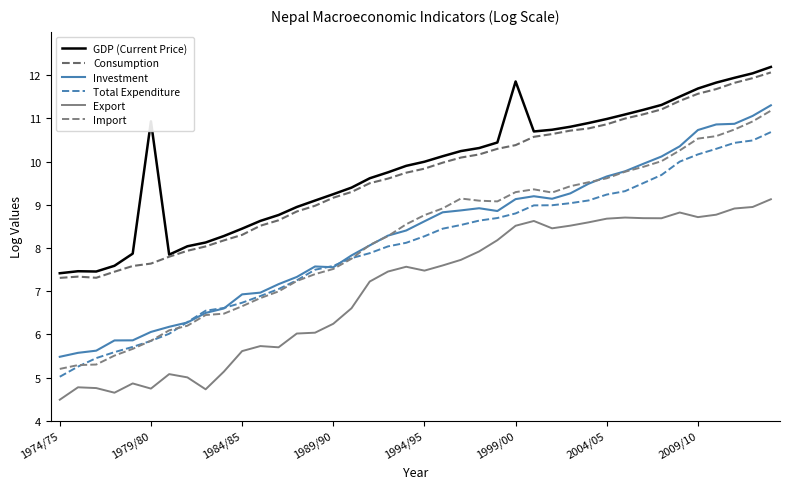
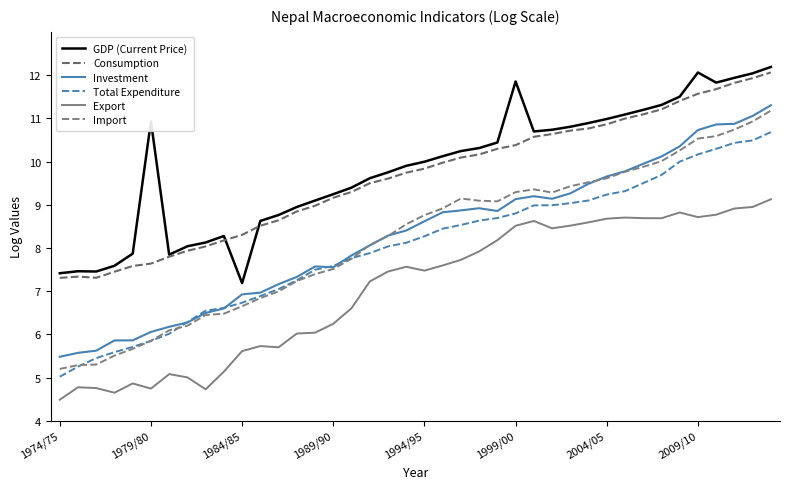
  {
    "GDP (Current Price)": {
      "1974/75": 7.4,
-     "1984/85": 8.4,
+     "1984/85": 7.2,
      "1989/90": 9.2,
      "1994/95": 10.0,
      "1999/00": 11.9,
      "2004/05": 11.0,
-     "2009/10": 11.7
+     "2009/10": 12.1
    }
  }
